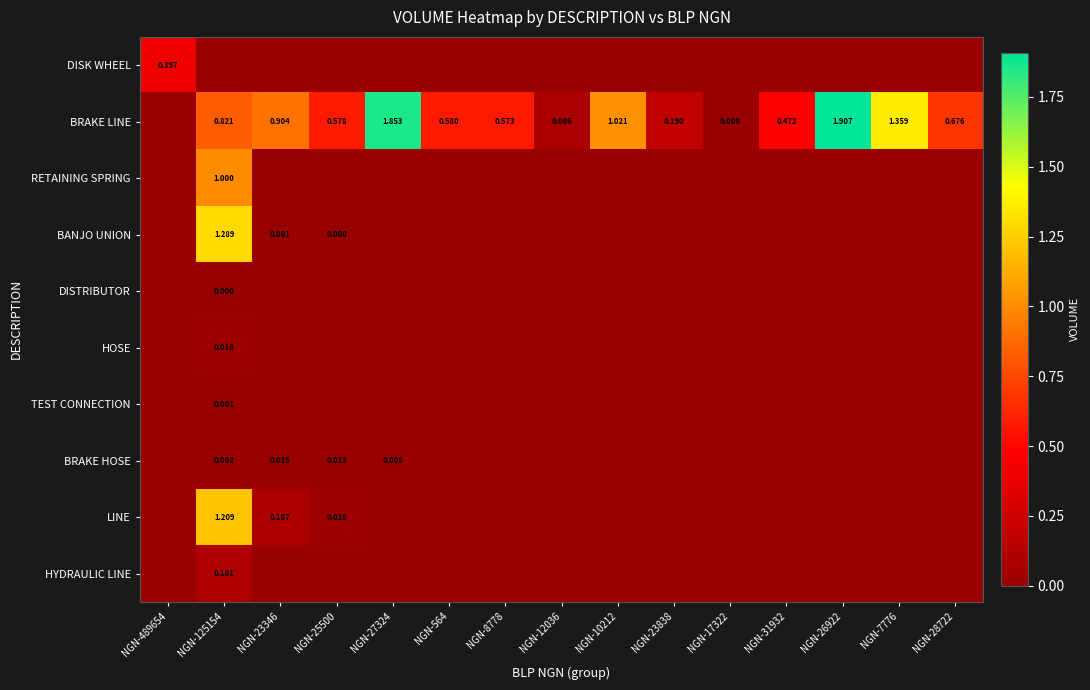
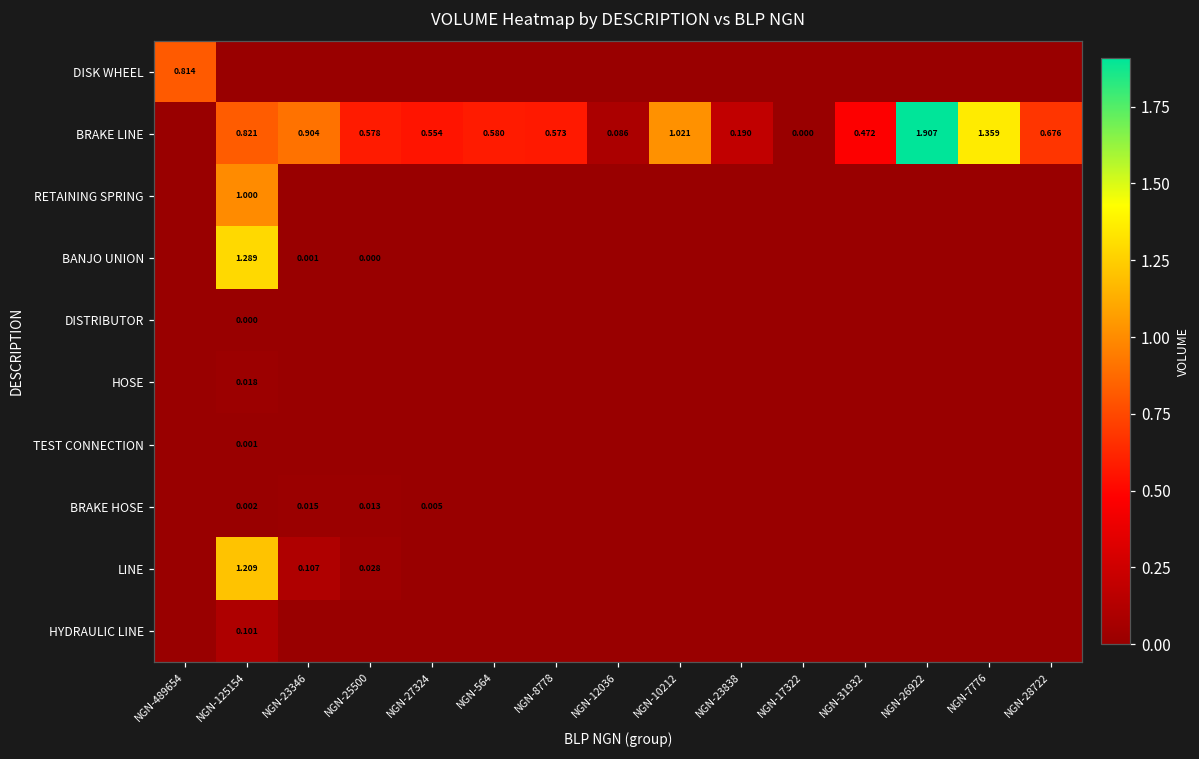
  {
    "DISK WHEEL": {
-     "NGN-489654": 0.397
+     "NGN-489654": 0.814
    },
    "BRAKE LINE": {
      "NGN-125154": 0.821,
      "NGN-23346": 0.904,
      "NGN-25500": 0.578,
-     "NGN-27324": 1.853,
+     "NGN-27324": 0.554,
      "NGN-564": 0.580,
      "NGN-8778": 0.573,
      "NGN-12036": 0.086,
      "NGN-10212": 1.021,
      "NGN-23838": 0.190,
      "NGN-17322": 0.000,
      "NGN-31932": 0.472,
      "NGN-26922": 1.907,
      "NGN-7776": 1.359,
      "NGN-28722": 0.676
    },
    "RETAINING SPRING": {
      "NGN-125154": 1.000
    },
    "BANJO UNION": {
      "NGN-125154": 1.289,
      "NGN-23346": 0.001,
      "NGN-25500": 0.000
    },
    "DISTRIBUTOR": {
      "NGN-125154": 0.000
    },
    "HOSE": {
      "NGN-125154": 0.018
    },
    "TEST CONNECTION": {
      "NGN-125154": 0.001
    },
    "BRAKE HOSE": {
      "NGN-125154": 0.002,
      "NGN-23346": 0.015,
      "NGN-25500": 0.013,
      "NGN-27324": 0.005
    },
    "LINE": {
      "NGN-125154": 1.209,
      "NGN-23346": 0.107,
      "NGN-25500": 0.028
    },
    "HYDRAULIC LINE": {
      "NGN-125154": 0.101
    }
  }
